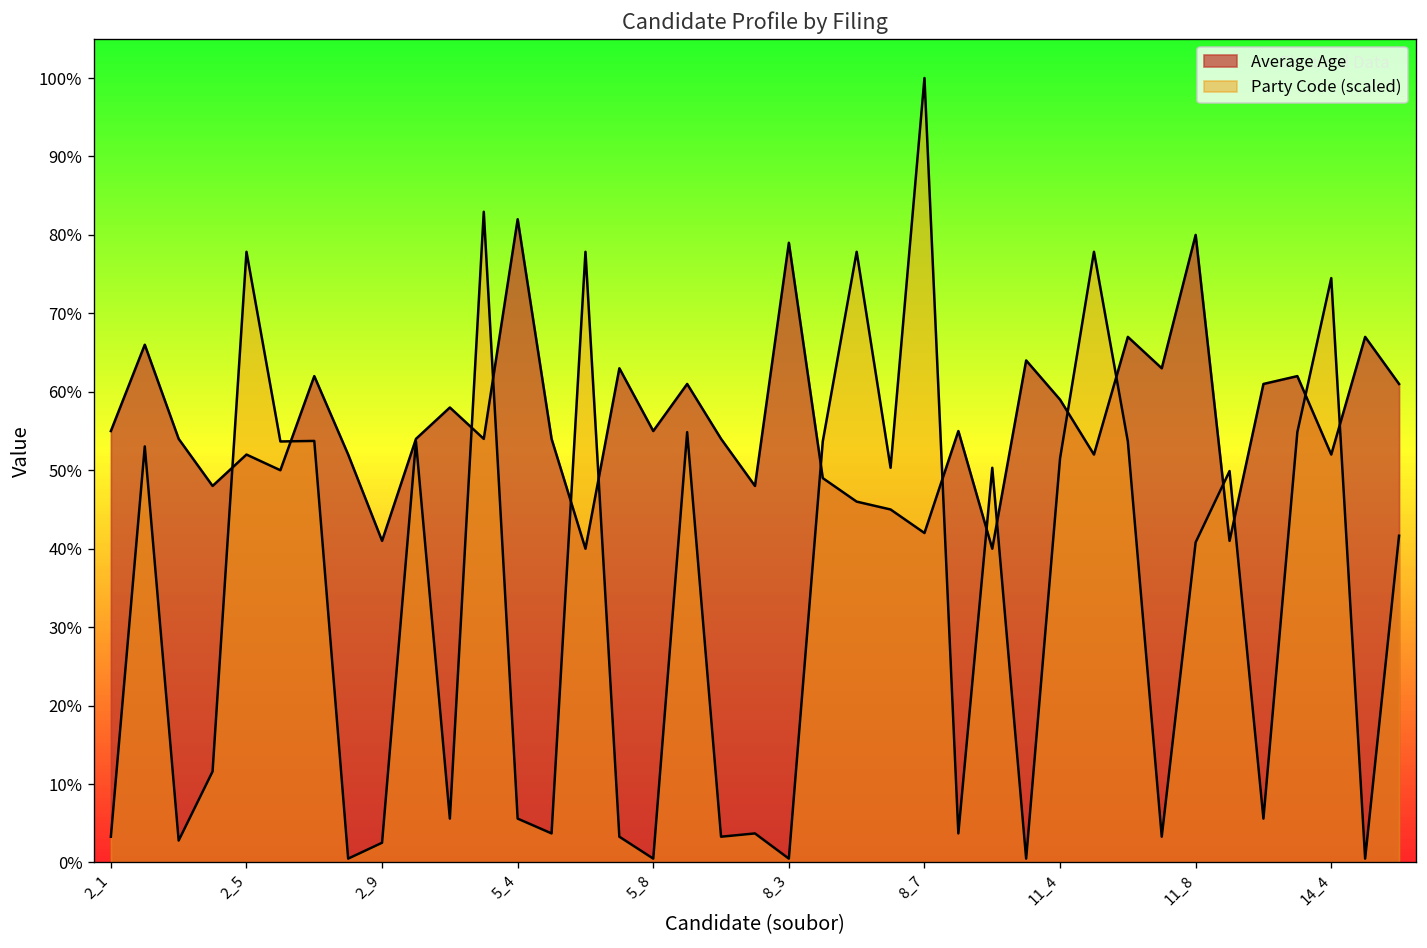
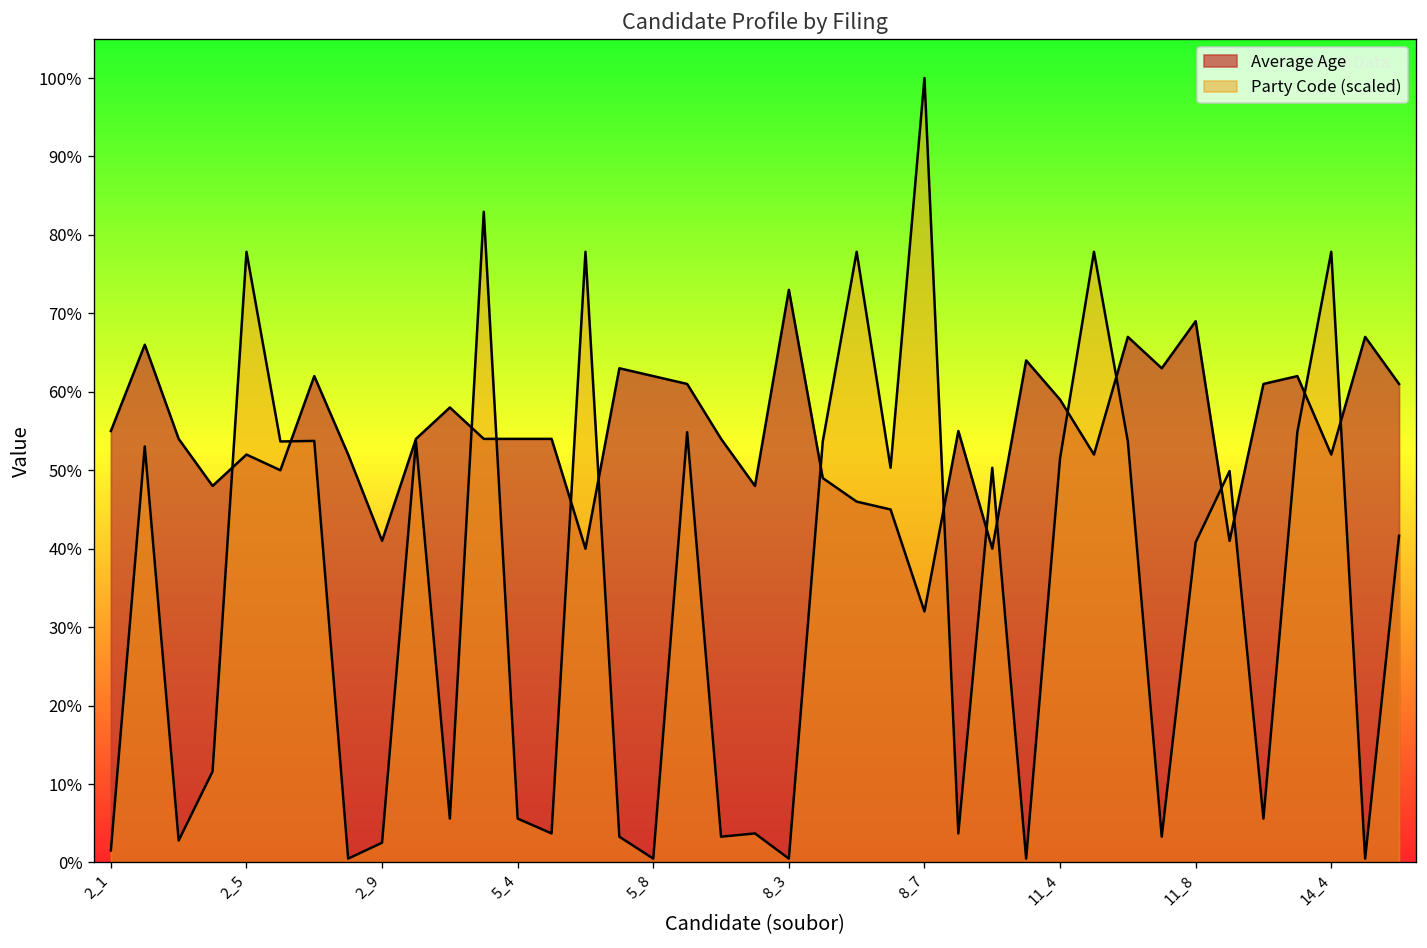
  {
    "Average Age": {
      "2_1": "55%",
      "2_5": "52%",
      "2_9": "41%",
-     "5_4": "82%",
-     "5_8": "55%",
-     "8_3": "79%",
-     "8_7": "42%",
+     "5_4": "54%",
+     "5_8": "62%",
+     "8_3": "73%",
+     "8_7": "32%",
      "11_4": "59%",
-     "11_8": "80%",
+     "11_8": "69%",
      "14_4": "52%"
    },
    "Party Code (scaled)": {
-     "2_1": "3%",
+     "2_1": "2%",
      "2_5": "78%",
      "2_9": "3%",
      "5_4": "6%",
      "5_8": "0%",
      "8_3": "0%",
      "8_7": "100%",
      "11_4": "52%",
      "11_8": "41%",
-     "14_4": "74%"
+     "14_4": "78%"
    }
  }
